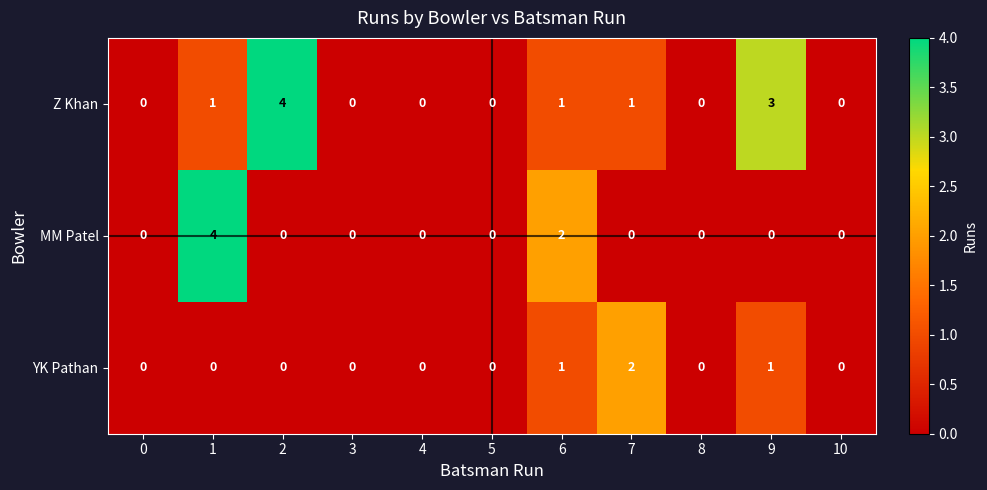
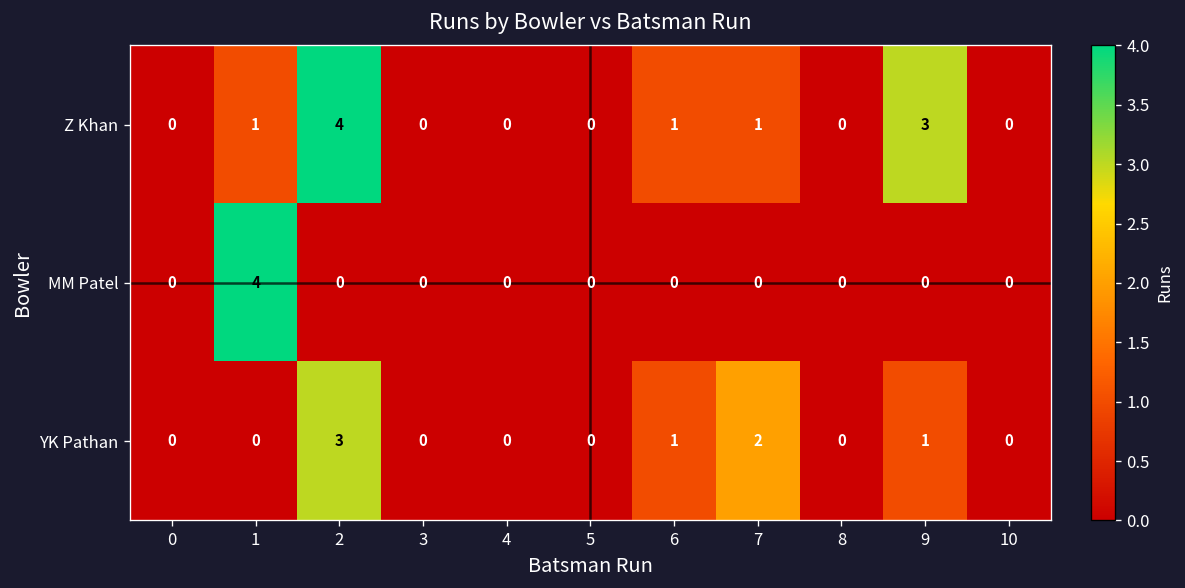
  {
    "Z Khan": {
      "0": 0,
      "1": 1,
      "2": 4,
      "3": 0,
      "4": 0,
      "5": 0,
      "6": 1,
      "7": 1,
      "8": 0,
      "9": 3,
      "10": 0
    },
    "MM Patel": {
      "0": 0,
      "1": 4,
      "2": 0,
      "3": 0,
      "4": 0,
      "5": 0,
-     "6": 2,
+     "6": 0,
      "7": 0,
      "8": 0,
      "9": 0,
      "10": 0
    },
    "YK Pathan": {
      "0": 0,
      "1": 0,
-     "2": 0,
+     "2": 3,
      "3": 0,
      "4": 0,
      "5": 0,
      "6": 1,
      "7": 2,
      "8": 0,
      "9": 1,
      "10": 0
    }
  }
